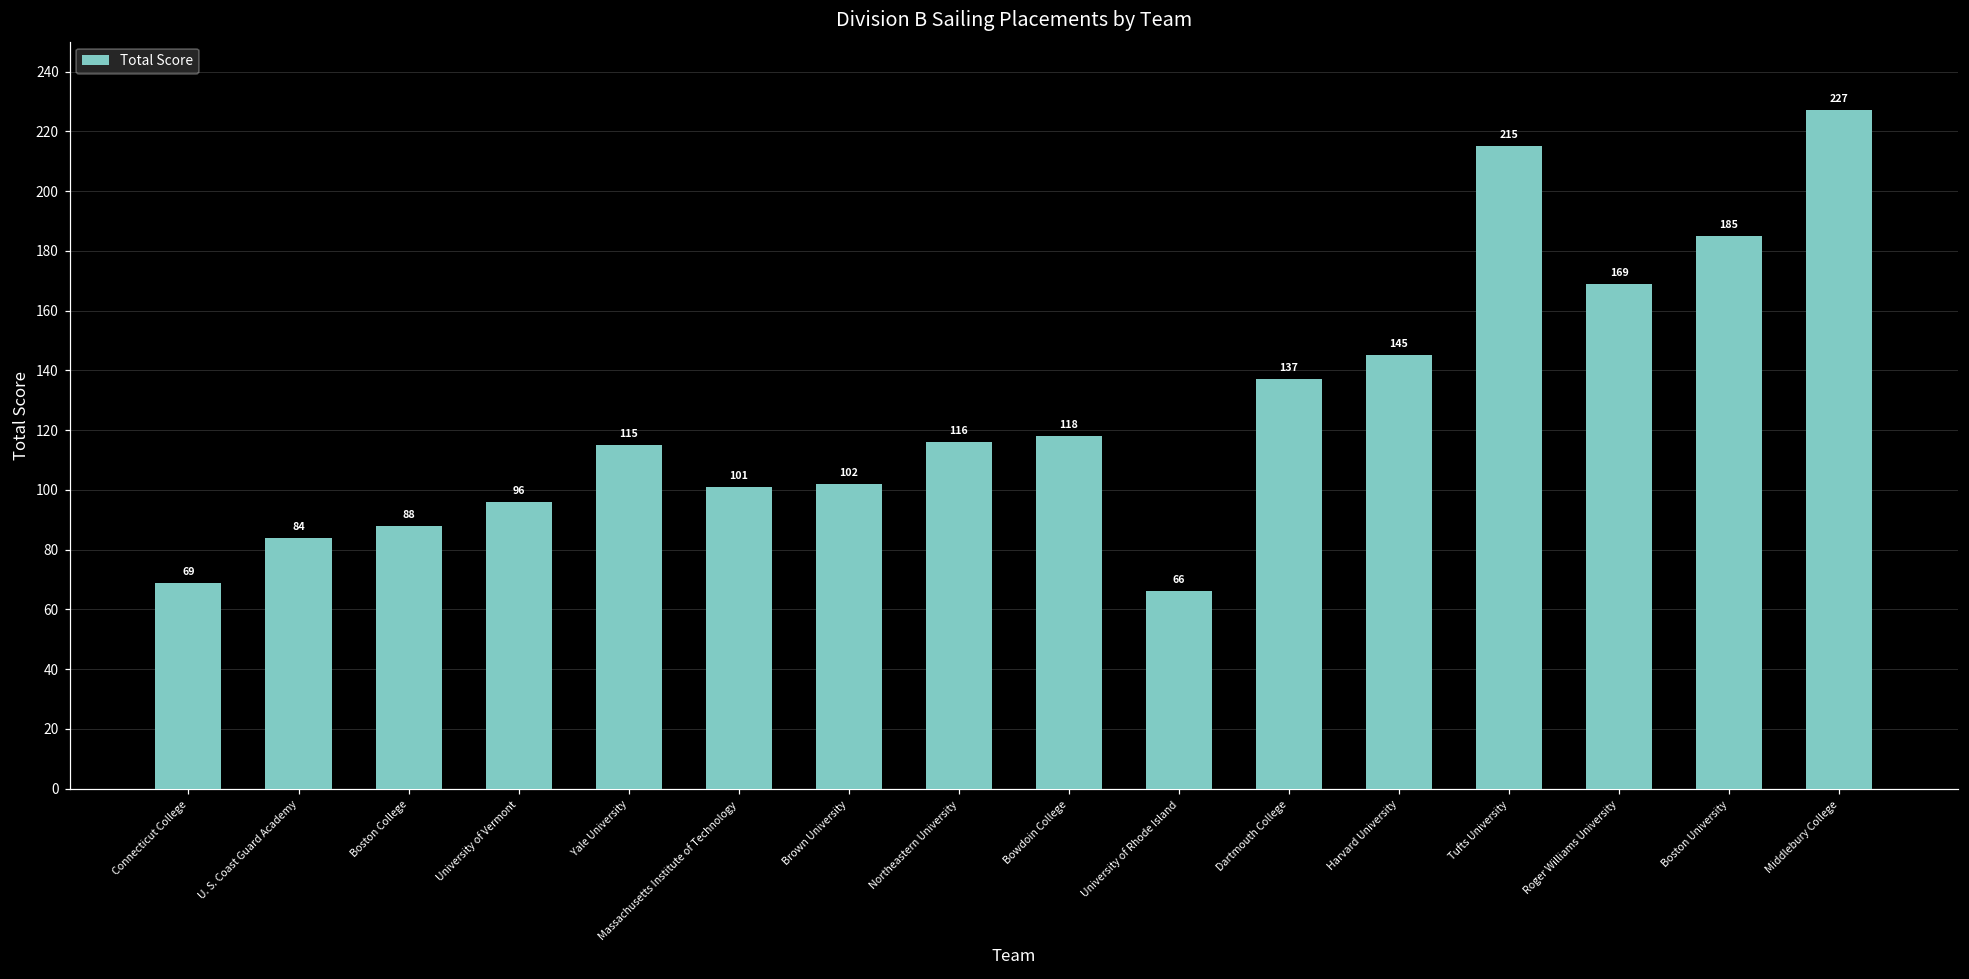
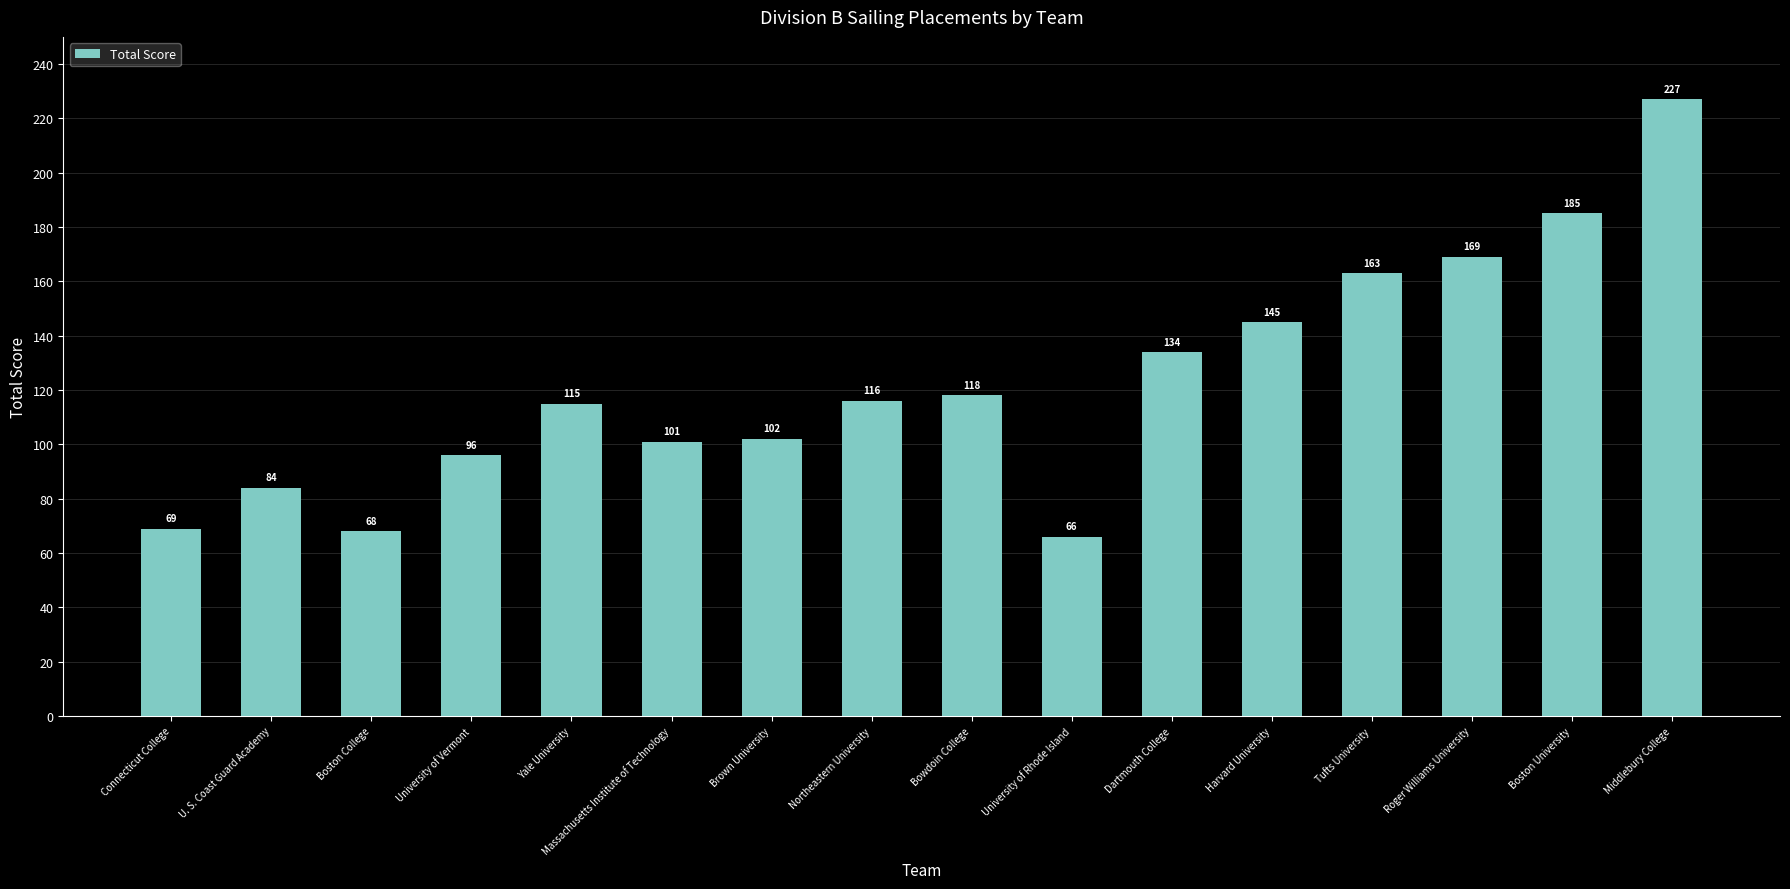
  {
    "Connecticut College": 69,
    "U. S. Coast Guard Academy": 84,
-   "Boston College": 88,
+   "Boston College": 68,
    "University of Vermont": 96,
    "Yale University": 115,
    "Massachusetts Institute of Technology": 101,
    "Brown University": 102,
    "Northeastern University": 116,
    "Bowdoin College": 118,
    "University of Rhode Island": 66,
-   "Dartmouth College": 137,
+   "Dartmouth College": 134,
    "Harvard University": 145,
-   "Tufts University": 215,
+   "Tufts University": 163,
    "Roger Williams University": 169,
    "Boston University": 185,
    "Middlebury College": 227
  }
